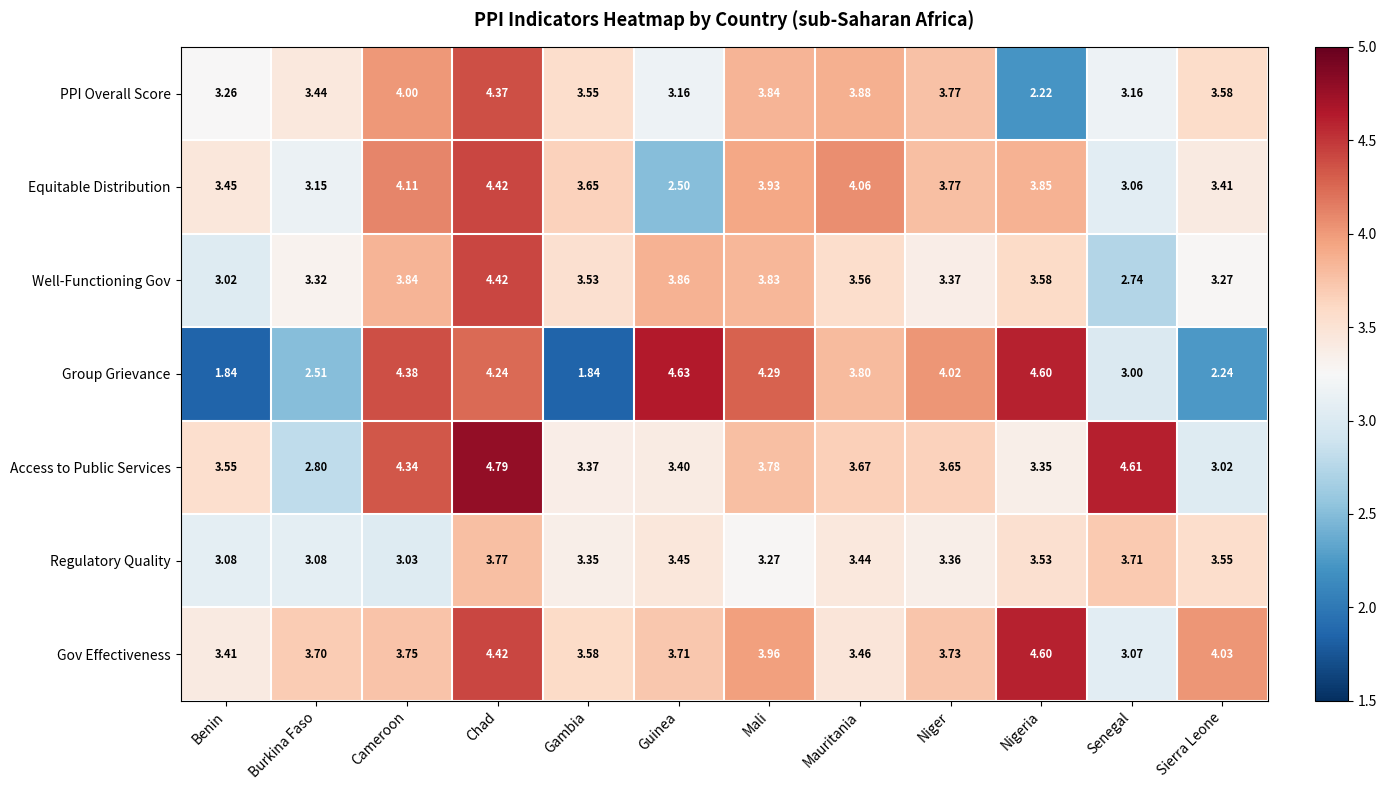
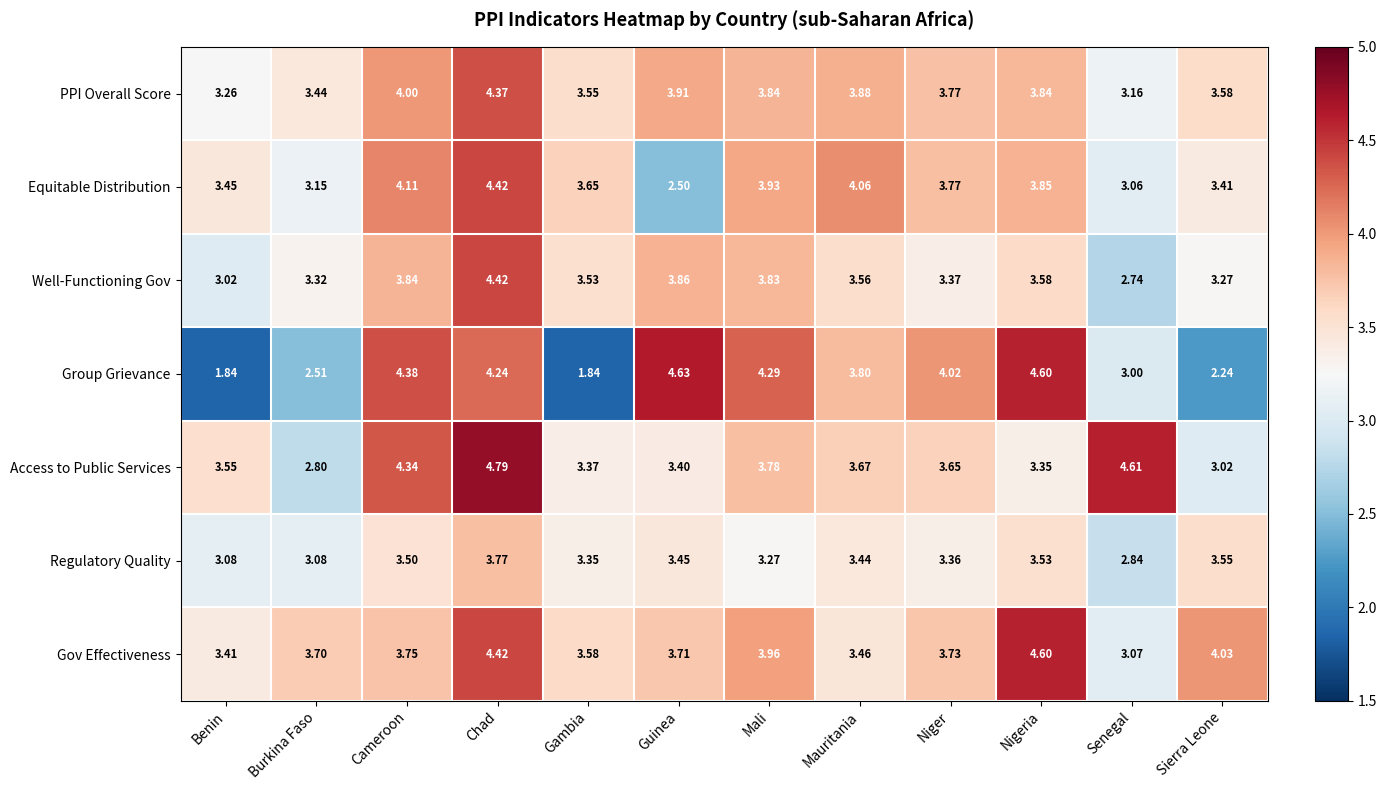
  {
    "PPI Overall Score": {
      "Benin": 3.26,
      "Burkina Faso": 3.44,
      "Cameroon": 4.00,
      "Chad": 4.37,
      "Gambia": 3.55,
-     "Guinea": 3.16,
+     "Guinea": 3.91,
      "Mali": 3.84,
      "Mauritania": 3.88,
      "Niger": 3.77,
-     "Nigeria": 2.22,
+     "Nigeria": 3.84,
      "Senegal": 3.16,
      "Sierra Leone": 3.58
    },
    "Equitable Distribution": {
      "Benin": 3.45,
      "Burkina Faso": 3.15,
      "Cameroon": 4.11,
      "Chad": 4.42,
      "Gambia": 3.65,
      "Guinea": 2.50,
      "Mali": 3.93,
      "Mauritania": 4.06,
      "Niger": 3.77,
      "Nigeria": 3.85,
      "Senegal": 3.06,
      "Sierra Leone": 3.41
    },
    "Well-Functioning Gov": {
      "Benin": 3.02,
      "Burkina Faso": 3.32,
      "Cameroon": 3.84,
      "Chad": 4.42,
      "Gambia": 3.53,
      "Guinea": 3.86,
      "Mali": 3.83,
      "Mauritania": 3.56,
      "Niger": 3.37,
      "Nigeria": 3.58,
      "Senegal": 2.74,
      "Sierra Leone": 3.27
    },
    "Group Grievance": {
      "Benin": 1.84,
      "Burkina Faso": 2.51,
      "Cameroon": 4.38,
      "Chad": 4.24,
      "Gambia": 1.84,
      "Guinea": 4.63,
      "Mali": 4.29,
      "Mauritania": 3.80,
      "Niger": 4.02,
      "Nigeria": 4.60,
      "Senegal": 3.00,
      "Sierra Leone": 2.24
    },
    "Access to Public Services": {
      "Benin": 3.55,
      "Burkina Faso": 2.80,
      "Cameroon": 4.34,
      "Chad": 4.79,
      "Gambia": 3.37,
      "Guinea": 3.40,
      "Mali": 3.78,
      "Mauritania": 3.67,
      "Niger": 3.65,
      "Nigeria": 3.35,
      "Senegal": 4.61,
      "Sierra Leone": 3.02
    },
    "Regulatory Quality": {
      "Benin": 3.08,
      "Burkina Faso": 3.08,
-     "Cameroon": 3.03,
+     "Cameroon": 3.50,
      "Chad": 3.77,
      "Gambia": 3.35,
      "Guinea": 3.45,
      "Mali": 3.27,
      "Mauritania": 3.44,
      "Niger": 3.36,
      "Nigeria": 3.53,
-     "Senegal": 3.71,
+     "Senegal": 2.84,
      "Sierra Leone": 3.55
    },
    "Gov Effectiveness": {
      "Benin": 3.41,
      "Burkina Faso": 3.70,
      "Cameroon": 3.75,
      "Chad": 4.42,
      "Gambia": 3.58,
      "Guinea": 3.71,
      "Mali": 3.96,
      "Mauritania": 3.46,
      "Niger": 3.73,
      "Nigeria": 4.60,
      "Senegal": 3.07,
      "Sierra Leone": 4.03
    }
  }
